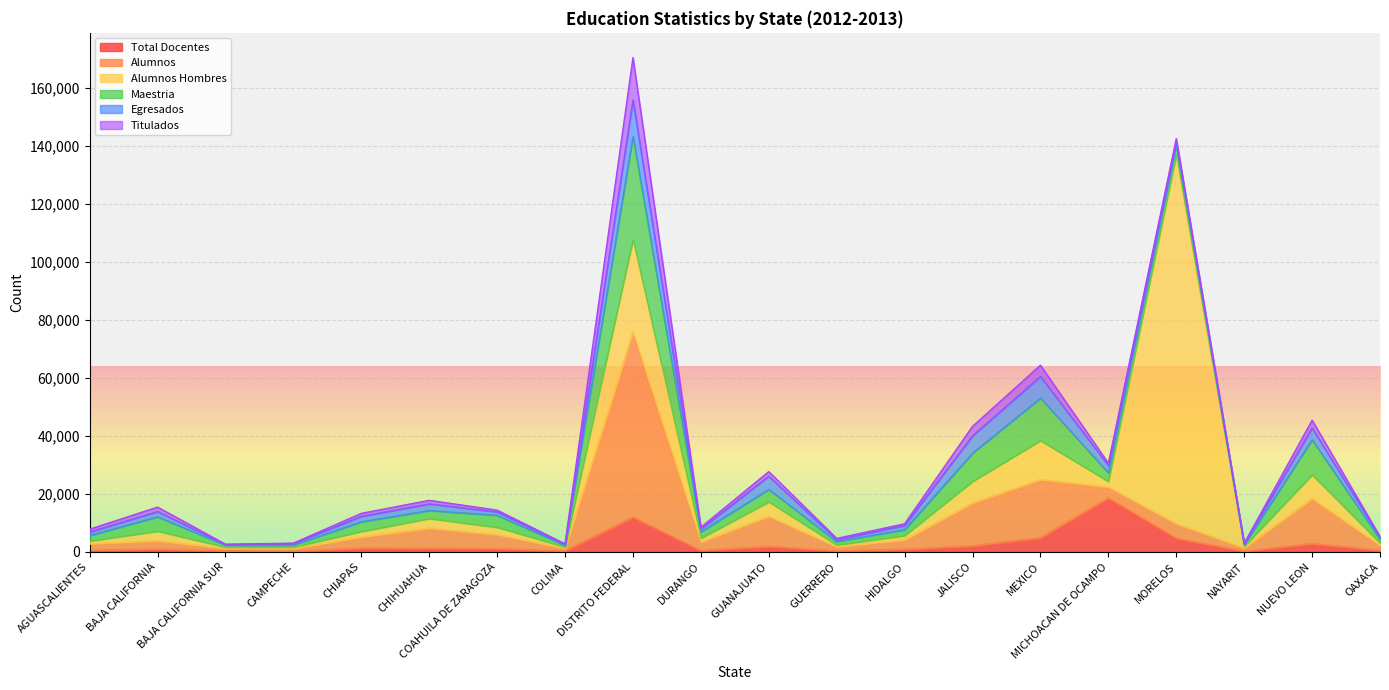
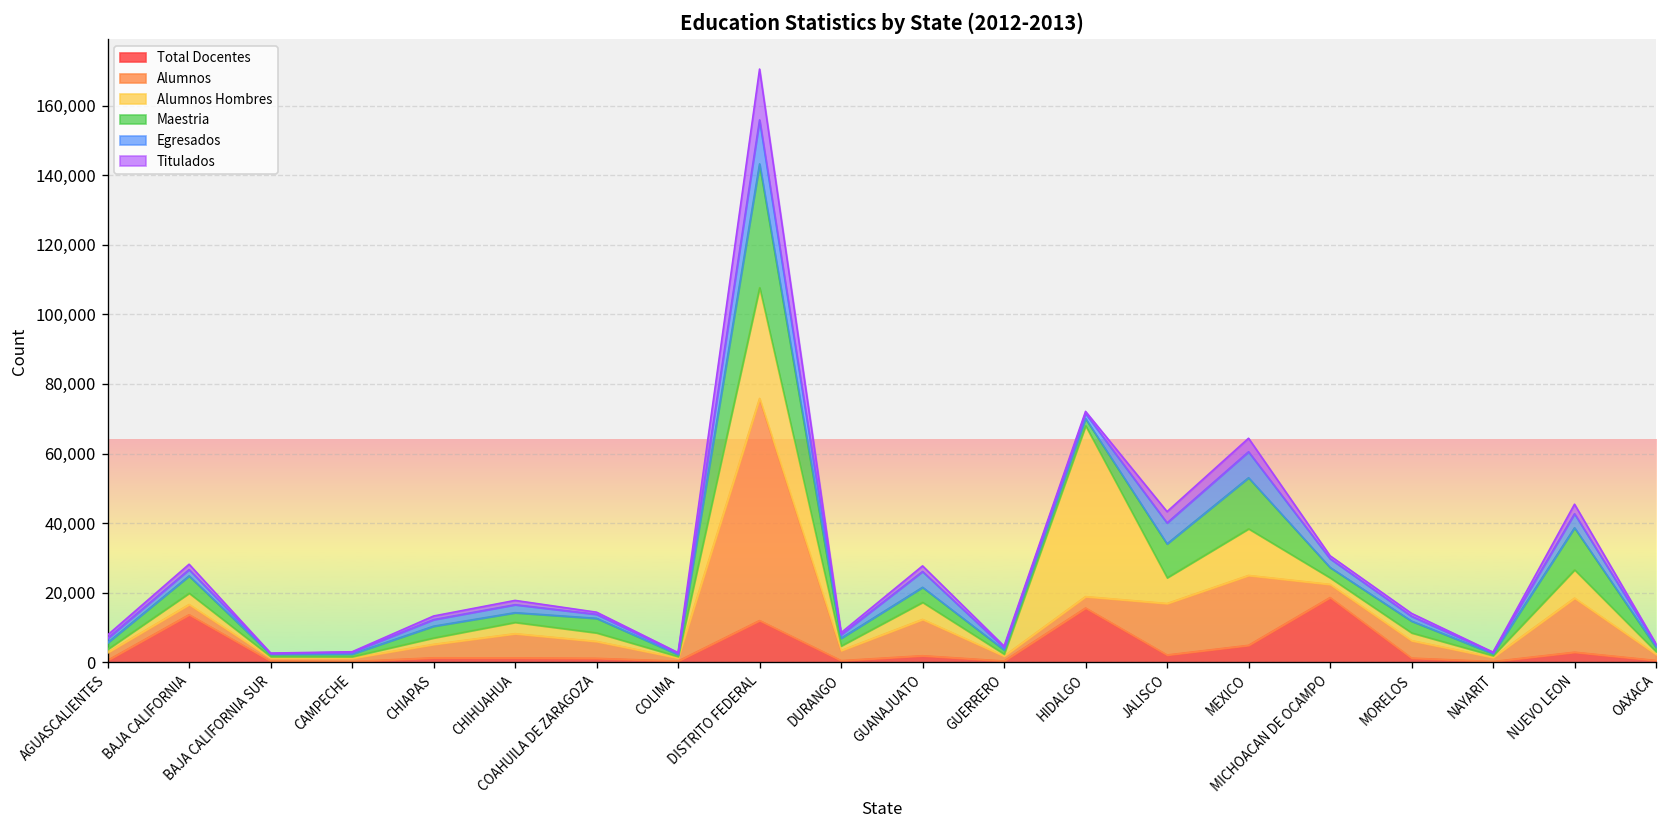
  {
    "Total Docentes": {
      "AGUASCALIENTES": "1,000",
-     "BAJA CALIFORNIA": "1,000",
+     "BAJA CALIFORNIA": "14,000",
      "CAMPECHE": "0",
      "CHIAPAS": "1,000",
      "CHIHUAHUA": "1,000",
      "COAHUILA DE ZARAGOZA": "1,000",
      "COLIMA": "0",
      "DISTRITO FEDERAL": "12,000",
      "DURANGO": "0",
      "GUANAJUATO": "2,000",
      "GUERRERO": "0",
-     "HIDALGO": "1,000",
+     "HIDALGO": "16,000",
      "JALISCO": "2,000",
      "MEXICO": "5,000",
      "MICHOACAN DE OCAMPO": "19,000",
-     "MORELOS": "5,000",
+     "MORELOS": "1,000",
      "NAYARIT": "0",
      "NUEVO LEON": "3,000",
      "OAXACA": "1,000"
    },
    "Alumnos": {
      "AGUASCALIENTES": "2,000",
      "BAJA CALIFORNIA": "3,000",
      "CHIAPAS": "4,000",
      "CHIHUAHUA": "7,000",
      "COAHUILA DE ZARAGOZA": "5,000",
      "DISTRITO FEDERAL": "64,000",
      "DURANGO": "3,000",
      "GUANAJUATO": "10,000",
      "HIDALGO": "3,000",
      "JALISCO": "15,000",
      "MEXICO": "20,000",
      "MICHOACAN DE OCAMPO": "4,000",
      "MORELOS": "5,000",
      "NUEVO LEON": "16,000"
    },
    "Alumnos Hombres": {
      "AGUASCALIENTES": "1,000",
      "BAJA CALIFORNIA": "3,000",
      "CHIAPAS": "2,000",
      "CHIHUAHUA": "3,000",
      "COAHUILA DE ZARAGOZA": "2,000",
      "DISTRITO FEDERAL": "32,000",
      "DURANGO": "1,000",
      "GUANAJUATO": "5,000",
-     "HIDALGO": "1,000",
+     "HIDALGO": "49,000",
      "JALISCO": "7,000",
      "MEXICO": "13,000",
      "MICHOACAN DE OCAMPO": "2,000",
-     "MORELOS": "127,000",
+     "MORELOS": "2,000",
      "NUEVO LEON": "8,000"
    },
    "Maestria": {
      "AGUASCALIENTES": "2,000",
      "BAJA CALIFORNIA": "5,000",
      "CHIAPAS": "3,000",
      "CHIHUAHUA": "3,000",
      "COAHUILA DE ZARAGOZA": "4,000",
      "DISTRITO FEDERAL": "36,000",
      "DURANGO": "2,000",
      "GUANAJUATO": "4,000",
      "HIDALGO": "2,000",
      "JALISCO": "10,000",
      "MEXICO": "15,000",
      "MICHOACAN DE OCAMPO": "3,000",
      "MORELOS": "3,000",
      "NUEVO LEON": "12,000"
    },
    "Egresados": {
      "AGUASCALIENTES": "1,000",
      "BAJA CALIFORNIA": "2,000",
      "CHIAPAS": "2,000",
      "CHIHUAHUA": "2,000",
      "DISTRITO FEDERAL": "13,000",
      "GUANAJUATO": "5,000",
      "JALISCO": "6,000",
      "MEXICO": "7,000",
      "NUEVO LEON": "4,000"
    },
    "Titulados": {
      "AGUASCALIENTES": "1,000",
      "BAJA CALIFORNIA": "2,000",
      "CHIAPAS": "1,000",
      "CHIHUAHUA": "1,000",
      "DISTRITO FEDERAL": "15,000",
      "GUANAJUATO": "2,000",
      "JALISCO": "3,000",
      "MEXICO": "4,000",
      "NUEVO LEON": "3,000"
    }
  }
